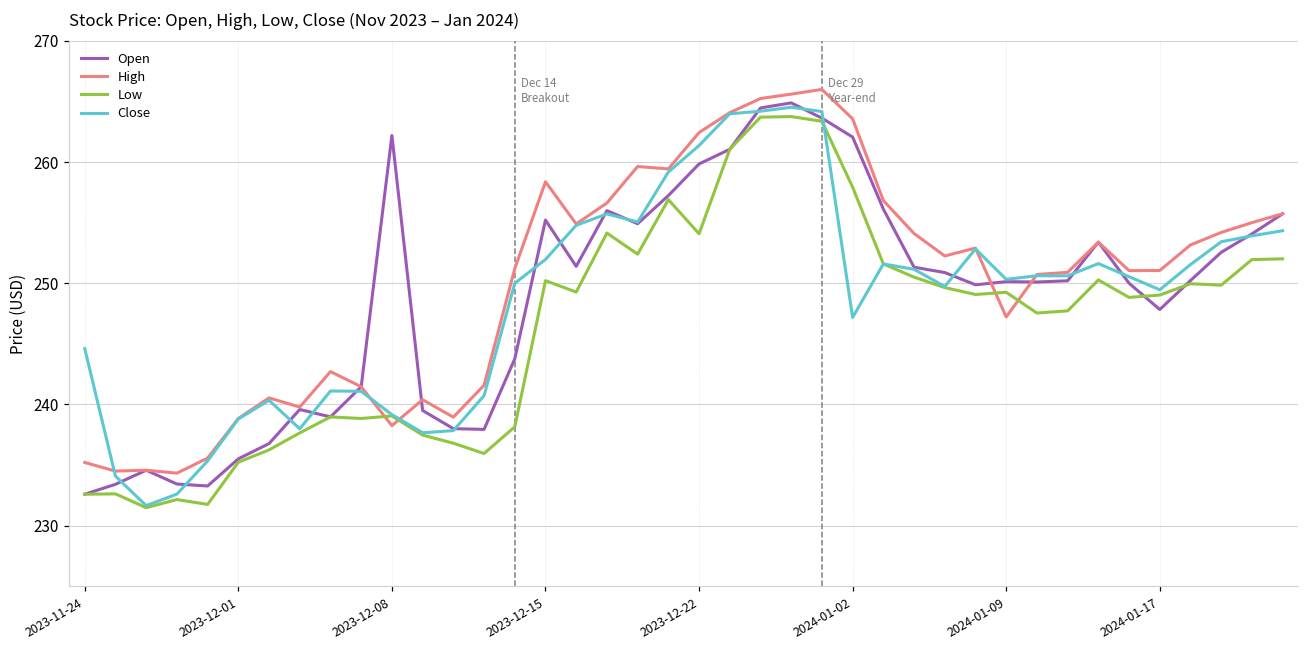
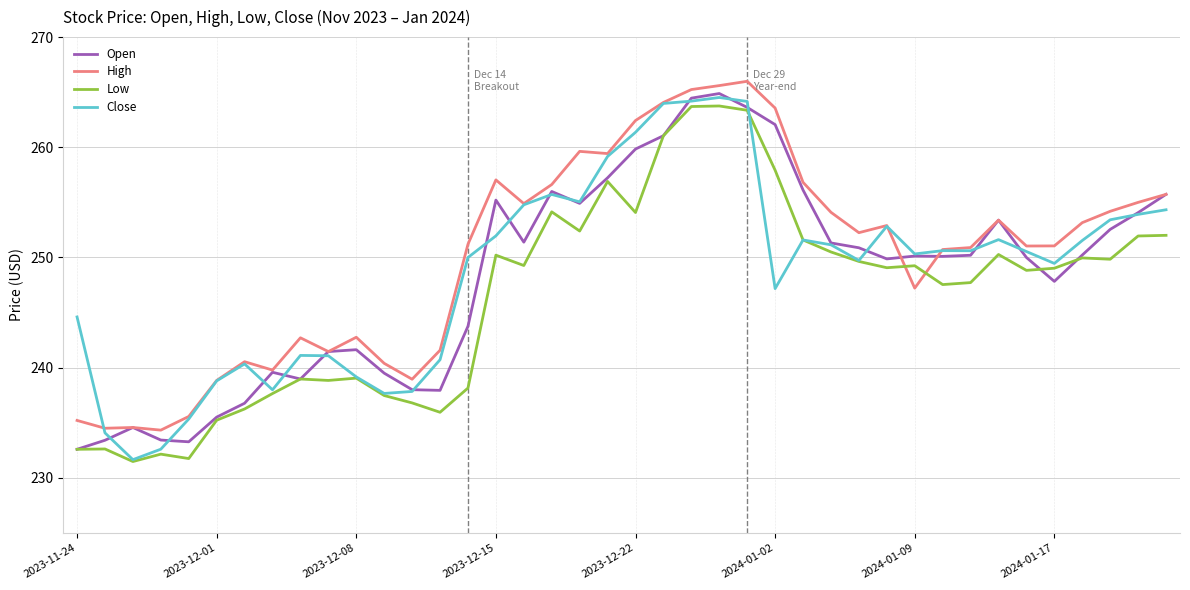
  {
    "Open": {
      "2023-12-01": 235.5,
-     "2023-12-08": 262.2,
+     "2023-12-08": 241.6,
      "2023-12-15": 255.2,
      "2023-12-22": 259.8,
      "2024-01-02": 262.1,
      "2024-01-17": 247.8
    },
    "High": {
      "2023-11-24": 235.2,
-     "2023-12-08": 238.3,
-     "2023-12-15": 258.4,
+     "2023-12-08": 242.8,
+     "2023-12-15": 257.0,
      "2023-12-22": 262.4,
      "2024-01-02": 263.6,
      "2024-01-09": 247.2,
      "2024-01-17": 251.1
    },
    "Low": {
      "2023-12-01": 235.2,
      "2023-12-15": 250.2,
      "2023-12-22": 254.1,
      "2024-01-02": 257.9,
      "2024-01-09": 249.3,
      "2024-01-17": 249.0
    },
    "Close": {
      "2023-11-24": 244.6,
      "2023-12-15": 252.0,
      "2023-12-22": 261.4,
      "2024-01-02": 247.2,
      "2024-01-17": 249.5
    }
  }
